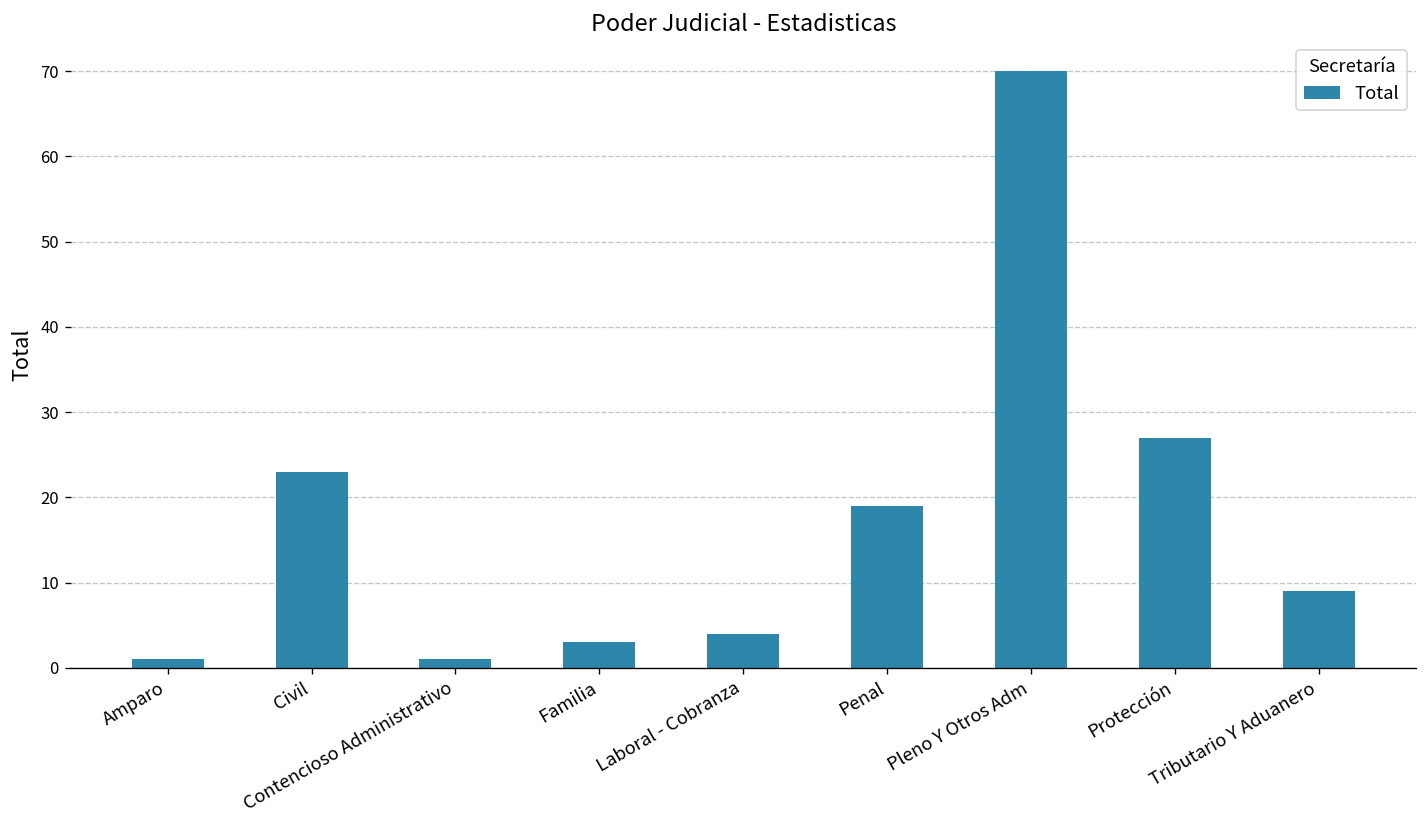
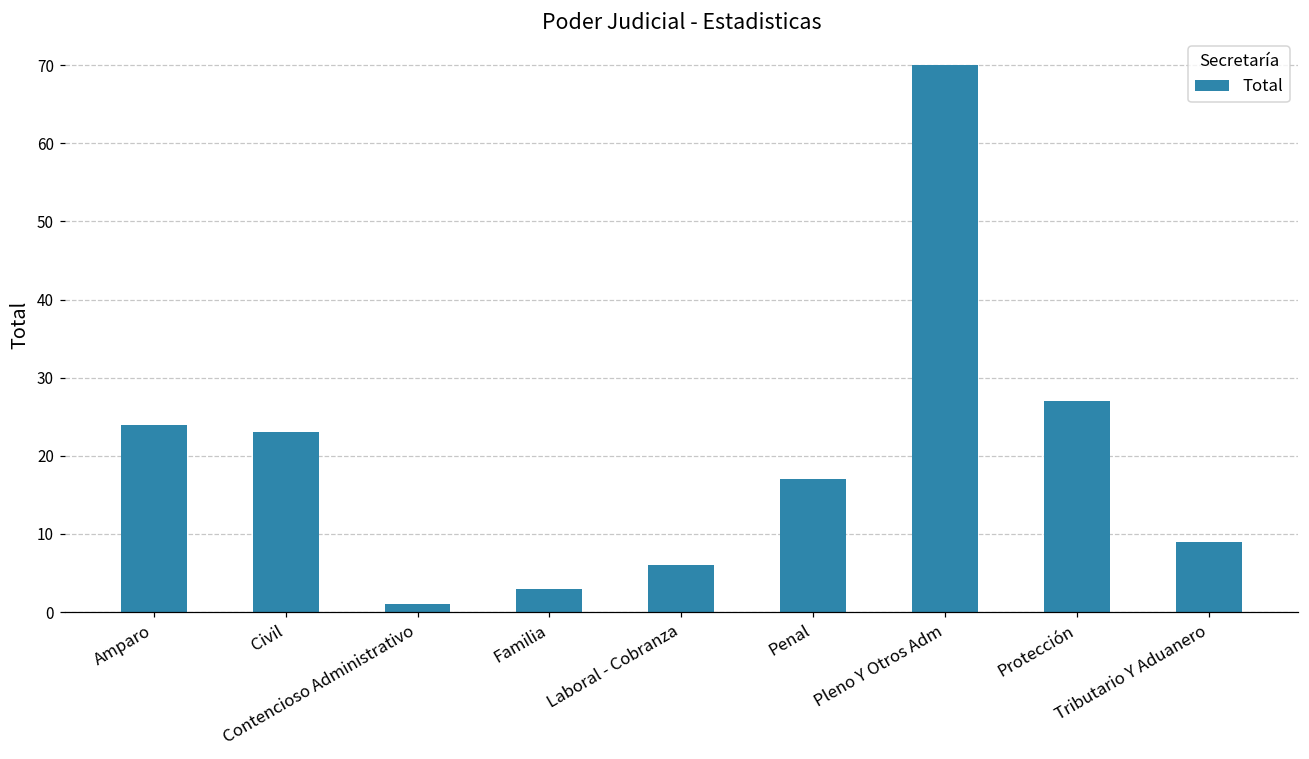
  {
-   "Amparo": 1,
+   "Amparo": 24,
    "Civil": 23,
    "Contencioso Administrativo": 1,
    "Familia": 3,
-   "Laboral - Cobranza": 4,
-   "Penal": 19,
+   "Laboral - Cobranza": 6,
+   "Penal": 17,
    "Pleno Y Otros Adm": 70,
    "Protección": 27,
    "Tributario Y Aduanero": 9
  }
